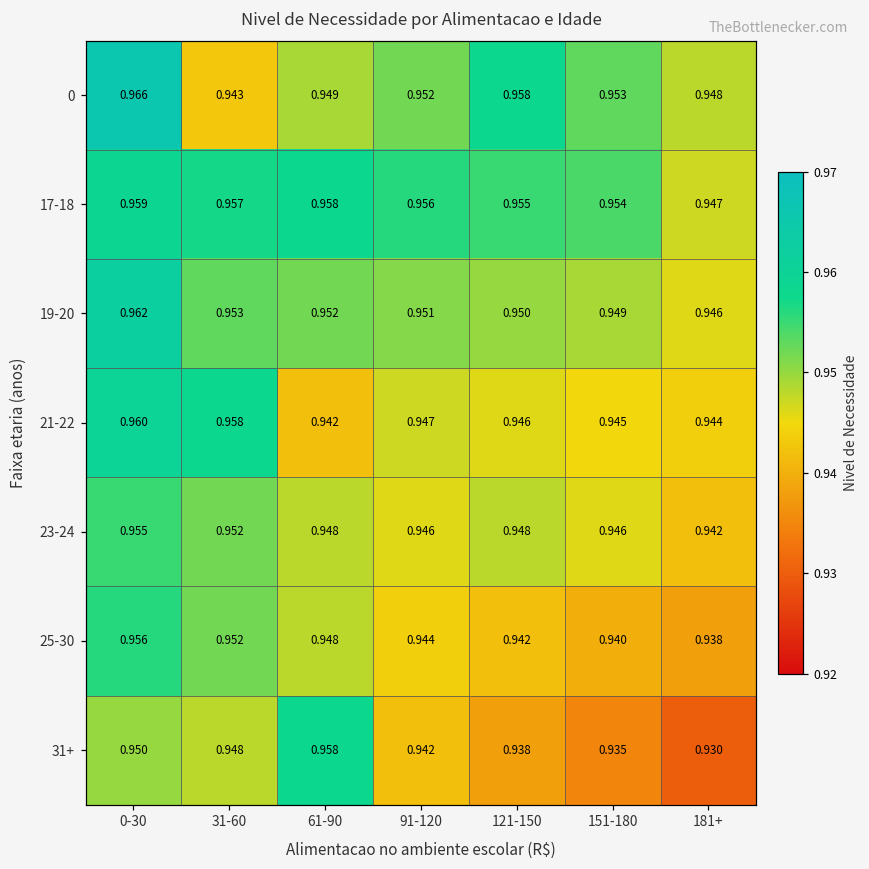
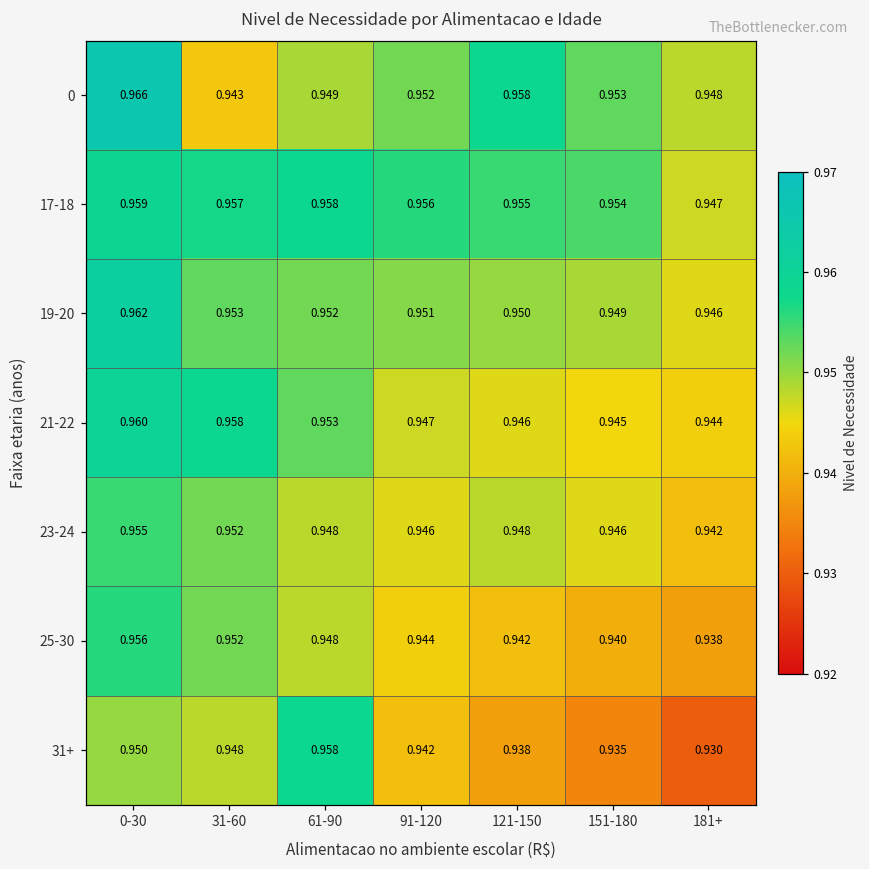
  {
    "0": {
      "0-30": 0.966,
      "31-60": 0.943,
      "61-90": 0.949,
      "91-120": 0.952,
      "121-150": 0.958,
      "151-180": 0.953,
      "181+": 0.948
    },
    "17-18": {
      "0-30": 0.959,
      "31-60": 0.957,
      "61-90": 0.958,
      "91-120": 0.956,
      "121-150": 0.955,
      "151-180": 0.954,
      "181+": 0.947
    },
    "19-20": {
      "0-30": 0.962,
      "31-60": 0.953,
      "61-90": 0.952,
      "91-120": 0.951,
      "121-150": 0.950,
      "151-180": 0.949,
      "181+": 0.946
    },
    "21-22": {
      "0-30": 0.960,
      "31-60": 0.958,
-     "61-90": 0.942,
+     "61-90": 0.953,
      "91-120": 0.947,
      "121-150": 0.946,
      "151-180": 0.945,
      "181+": 0.944
    },
    "23-24": {
      "0-30": 0.955,
      "31-60": 0.952,
      "61-90": 0.948,
      "91-120": 0.946,
      "121-150": 0.948,
      "151-180": 0.946,
      "181+": 0.942
    },
    "25-30": {
      "0-30": 0.956,
      "31-60": 0.952,
      "61-90": 0.948,
      "91-120": 0.944,
      "121-150": 0.942,
      "151-180": 0.940,
      "181+": 0.938
    },
    "31+": {
      "0-30": 0.950,
      "31-60": 0.948,
      "61-90": 0.958,
      "91-120": 0.942,
      "121-150": 0.938,
      "151-180": 0.935,
      "181+": 0.930
    }
  }
